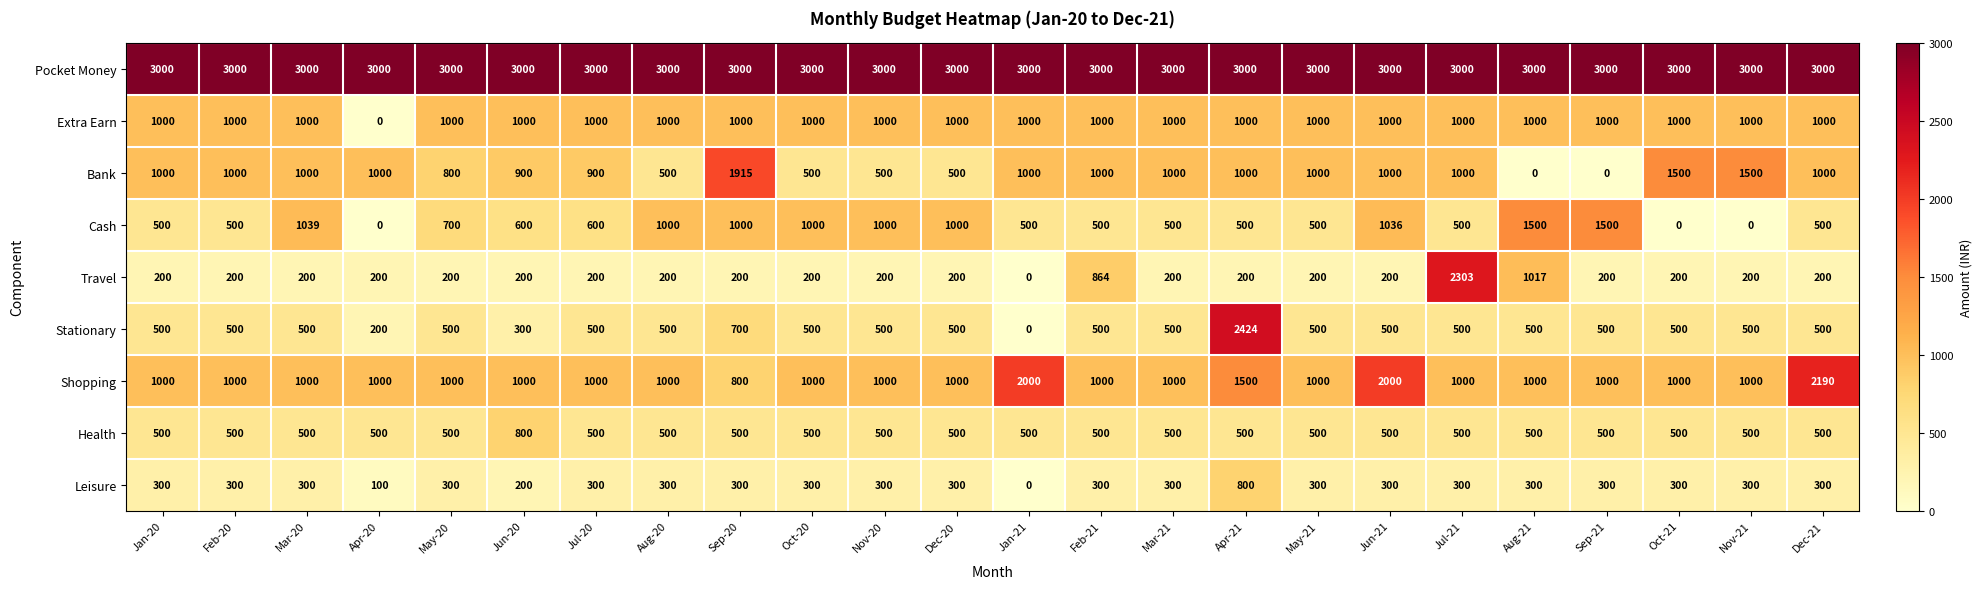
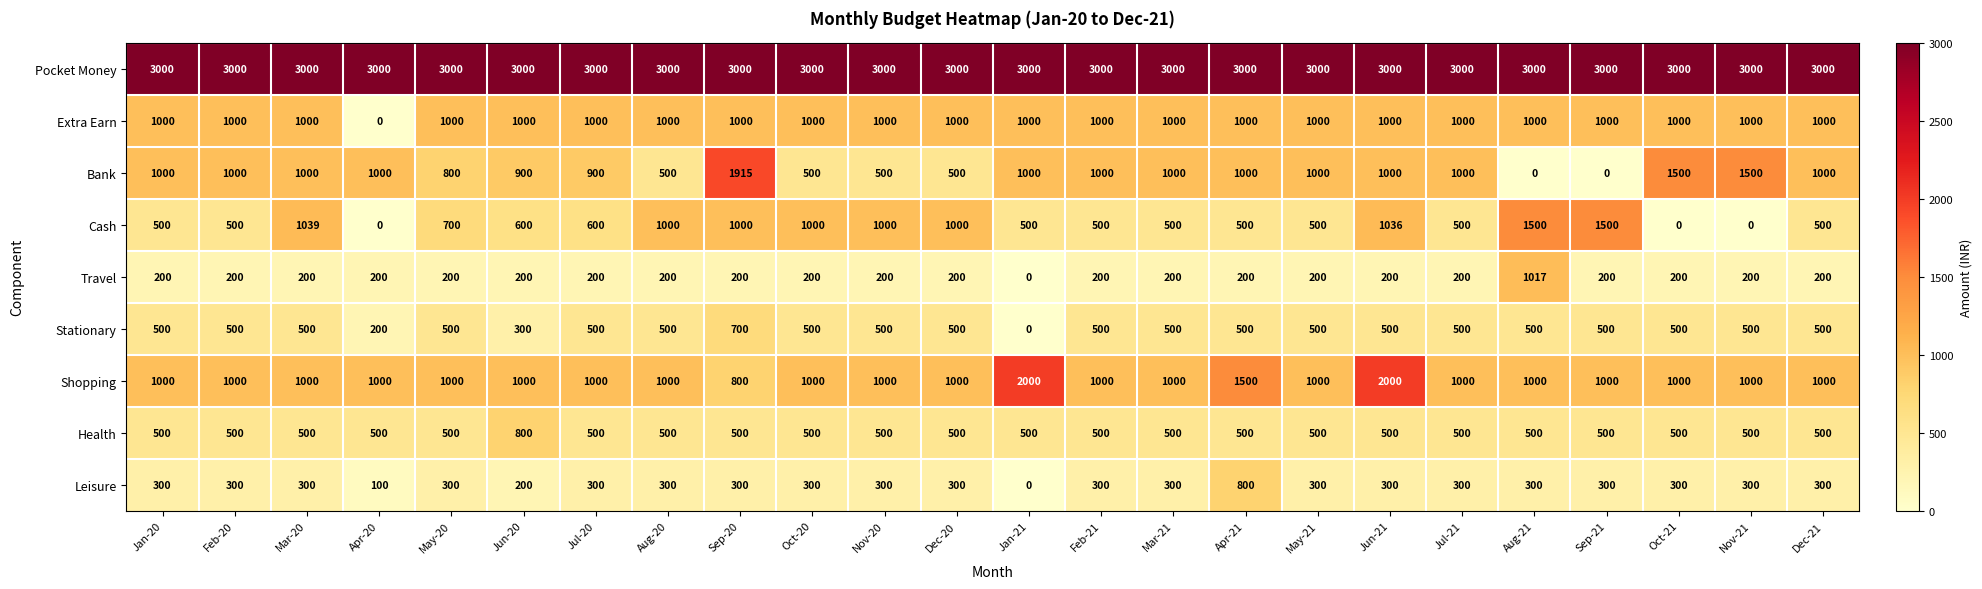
  {
    "Travel": {
      "Jan-20": 200,
      "Feb-20": 200,
      "Mar-20": 200,
      "Apr-20": 200,
      "May-20": 200,
      "Jun-20": 200,
      "Jul-20": 200,
      "Aug-20": 200,
      "Sep-20": 200,
      "Oct-20": 200,
      "Nov-20": 200,
      "Dec-20": 200,
      "Jan-21": 0,
-     "Feb-21": 864,
+     "Feb-21": 200,
      "Mar-21": 200,
      "Apr-21": 200,
      "May-21": 200,
      "Jun-21": 200,
-     "Jul-21": 2303,
+     "Jul-21": 200,
      "Aug-21": 1017,
      "Sep-21": 200,
      "Oct-21": 200,
      "Nov-21": 200,
      "Dec-21": 200
    },
    "Stationary": {
      "Jan-20": 500,
      "Feb-20": 500,
      "Mar-20": 500,
      "Apr-20": 200,
      "May-20": 500,
      "Jun-20": 300,
      "Jul-20": 500,
      "Aug-20": 500,
      "Sep-20": 700,
      "Oct-20": 500,
      "Nov-20": 500,
      "Dec-20": 500,
      "Jan-21": 0,
      "Feb-21": 500,
      "Mar-21": 500,
-     "Apr-21": 2424,
+     "Apr-21": 500,
      "May-21": 500,
      "Jun-21": 500,
      "Jul-21": 500,
      "Aug-21": 500,
      "Sep-21": 500,
      "Oct-21": 500,
      "Nov-21": 500,
      "Dec-21": 500
    },
    "Shopping": {
      "Jan-20": 1000,
      "Feb-20": 1000,
      "Mar-20": 1000,
      "Apr-20": 1000,
      "May-20": 1000,
      "Jun-20": 1000,
      "Jul-20": 1000,
      "Aug-20": 1000,
      "Sep-20": 800,
      "Oct-20": 1000,
      "Nov-20": 1000,
      "Dec-20": 1000,
      "Jan-21": 2000,
      "Feb-21": 1000,
      "Mar-21": 1000,
      "Apr-21": 1500,
      "May-21": 1000,
      "Jun-21": 2000,
      "Jul-21": 1000,
      "Aug-21": 1000,
      "Sep-21": 1000,
      "Oct-21": 1000,
      "Nov-21": 1000,
-     "Dec-21": 2190
+     "Dec-21": 1000
    }
  }
